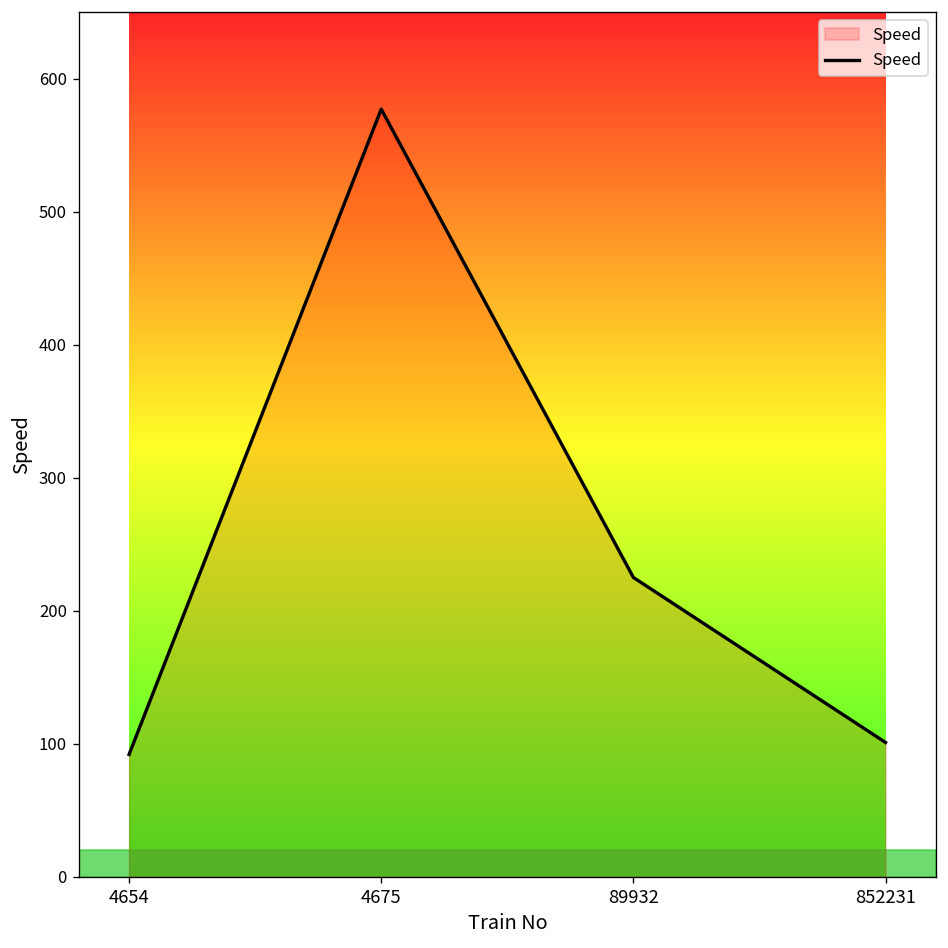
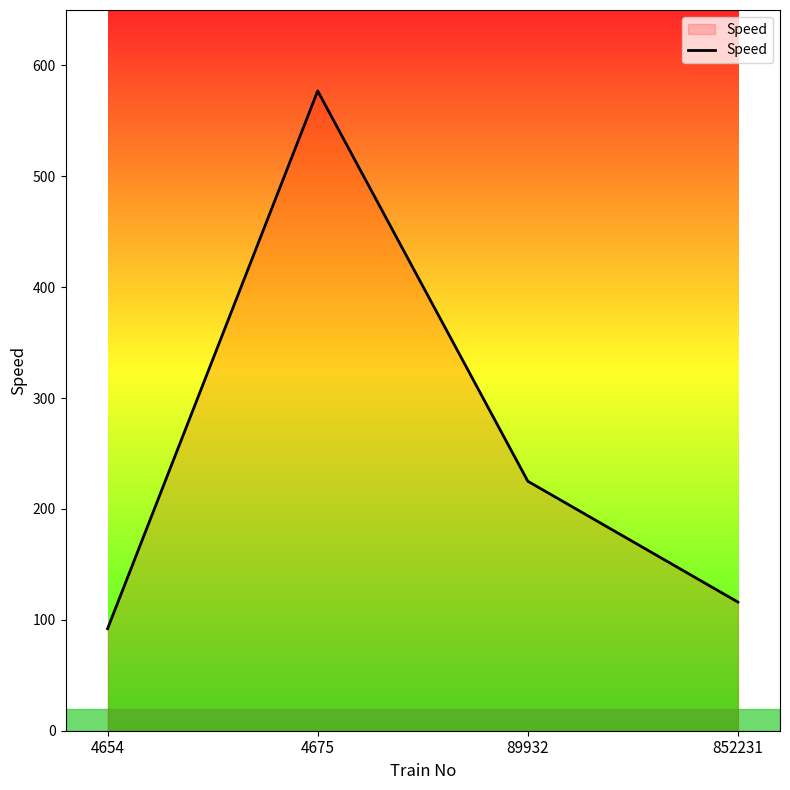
  {
    "4654": 92,
    "4675": 577,
    "89932": 225,
-   "852231": 101
+   "852231": 116
  }
